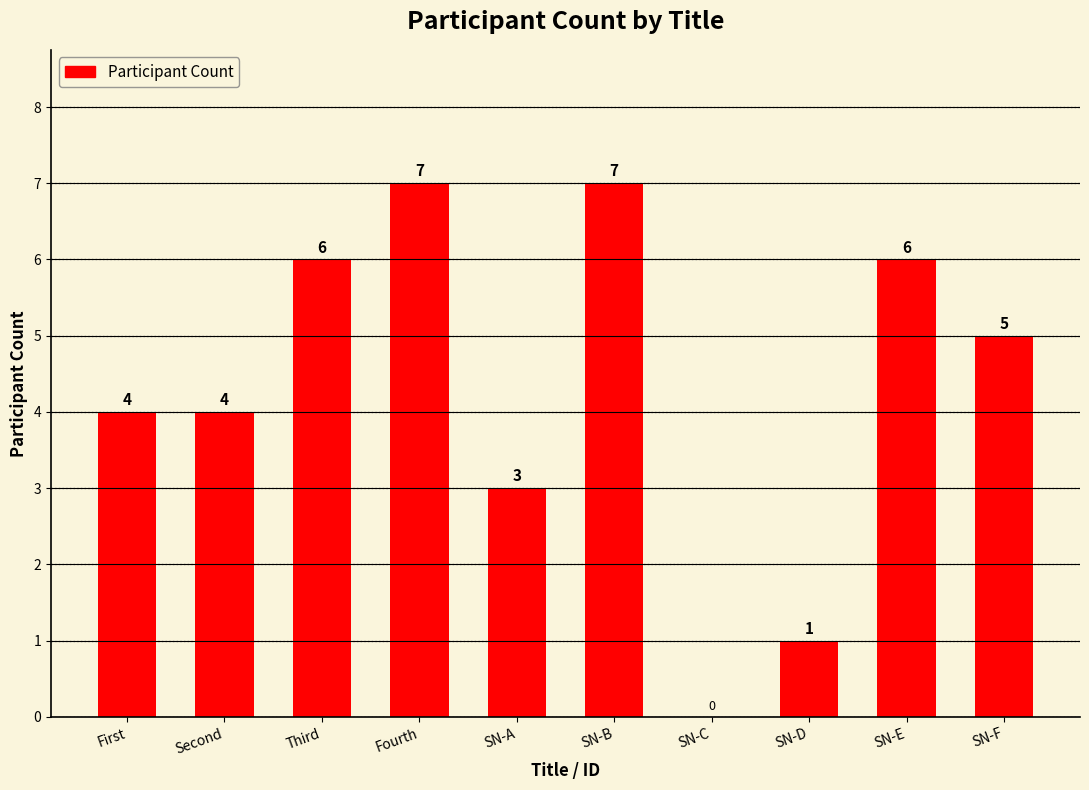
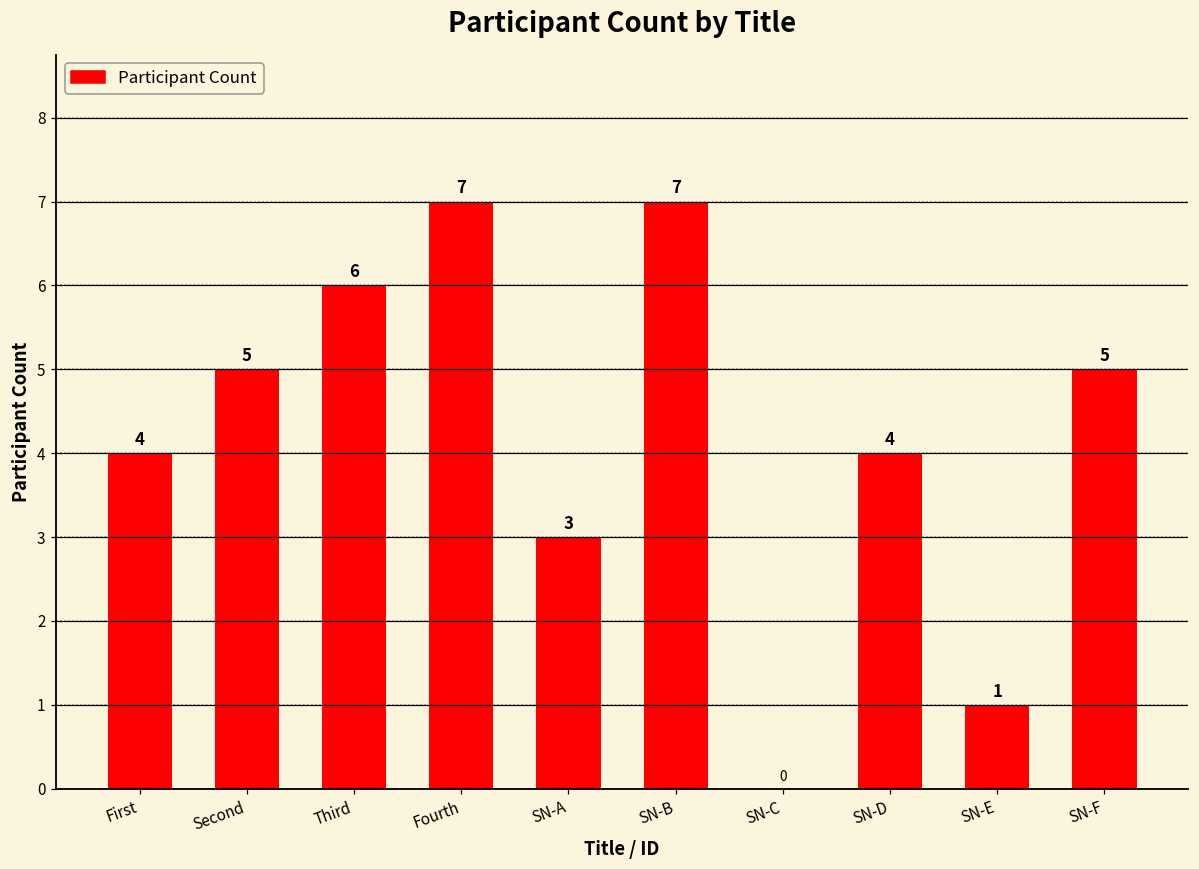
  {
    "First": 4,
-   "Second": 4,
+   "Second": 5,
    "Third": 6,
    "Fourth": 7,
    "SN-A": 3,
    "SN-B": 7,
    "SN-C": 0,
-   "SN-D": 1,
-   "SN-E": 6,
+   "SN-D": 4,
+   "SN-E": 1,
    "SN-F": 5
  }
